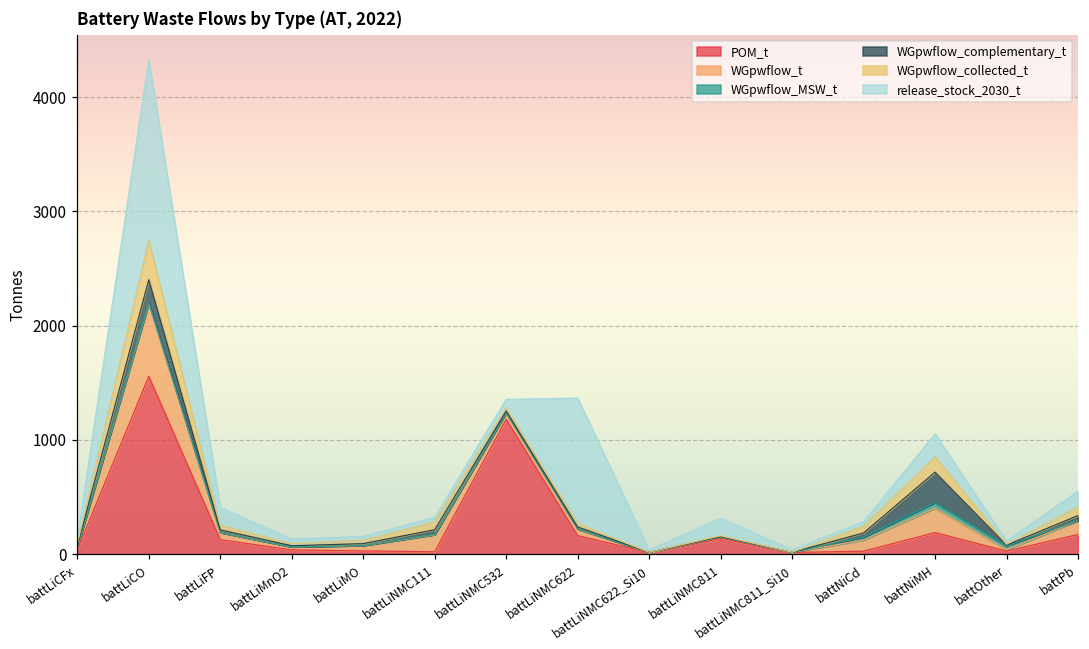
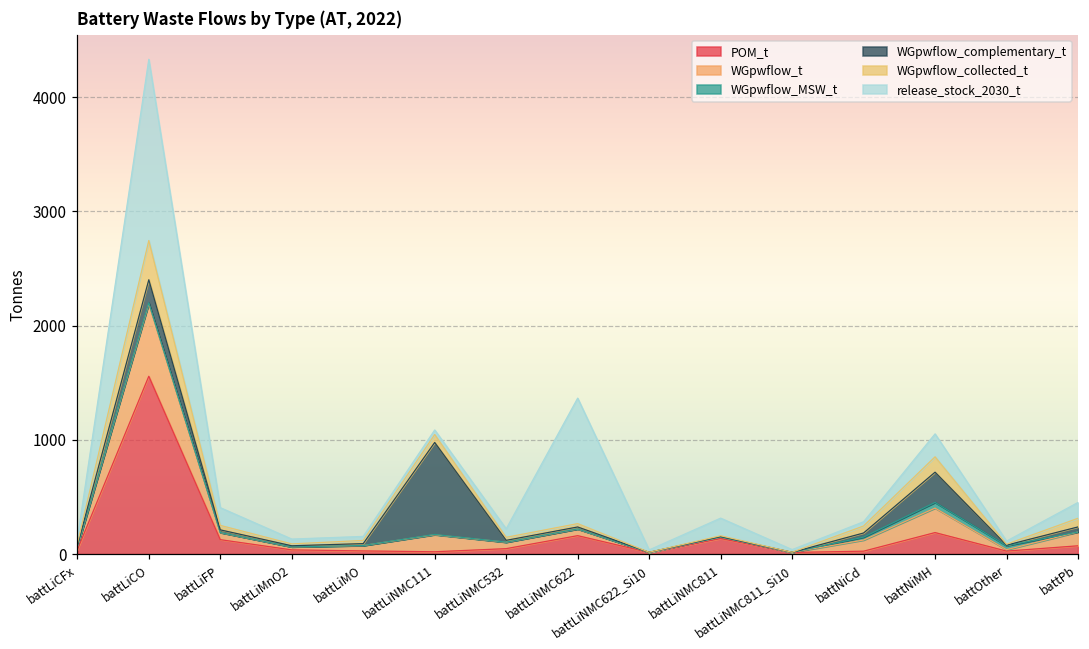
  {
    "POM_t": {
      "battLiCFx": 40,
      "battLiCO": 1560,
      "battLiFP": 130,
      "battLiMnO2": 40,
      "battLiMO": 30,
      "battLiNMC111": 20,
-     "battLiNMC532": 1180,
+     "battLiNMC532": 50,
      "battLiNMC622": 160,
      "battNiCd": 30,
      "battNiMH": 190,
-     "battPb": 170
+     "battPb": 70
    },
    "WGpwflow_MSW_t": {
      "battNiCd": 30,
      "battNiMH": 50
    },
    "WGpwflow_complementary_t": {
      "battLiCO": 200,
-     "battLiNMC111": 40,
+     "battLiNMC111": 800,
      "battNiCd": 40,
      "battNiMH": 260,
      "battPb": 40
    },
    "release_stock_2030_t": {
      "battLiCFx": 40,
      "battLiCO": 1590,
      "battLiFP": 160,
      "battLiMnO2": 40,
      "battLiMO": 40,
      "battLiNMC111": 40,
      "battLiNMC532": 70,
      "battLiNMC622": 1100,
      "battLiNMC811": 150,
      "battNiCd": 40,
      "battNiMH": 200,
      "battOther": 30,
      "battPb": 140
    }
  }
